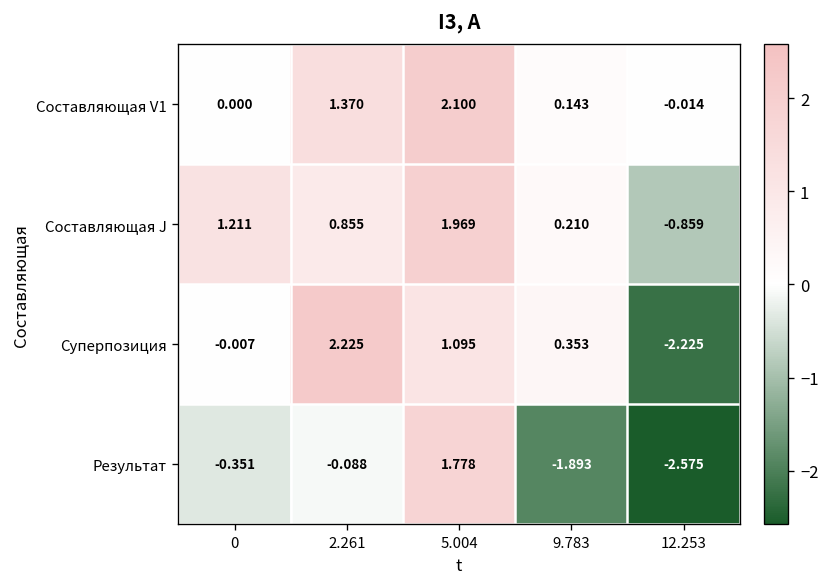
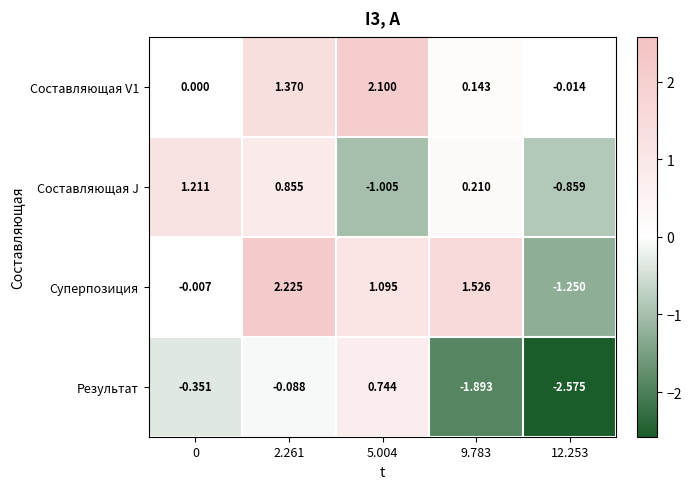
  {
    "Составляющая V1": {
      "0": 0.000,
      "2.261": 1.370,
      "5.004": 2.100,
      "9.783": 0.143,
      "12.253": -0.014
    },
    "Составляющая J": {
      "0": 1.211,
      "2.261": 0.855,
-     "5.004": 1.969,
+     "5.004": -1.005,
      "9.783": 0.210,
      "12.253": -0.859
    },
    "Суперпозиция": {
      "0": -0.007,
      "2.261": 2.225,
      "5.004": 1.095,
-     "9.783": 0.353,
-     "12.253": -2.225
+     "9.783": 1.526,
+     "12.253": -1.250
    },
    "Результат": {
      "0": -0.351,
      "2.261": -0.088,
-     "5.004": 1.778,
+     "5.004": 0.744,
      "9.783": -1.893,
      "12.253": -2.575
    }
  }
